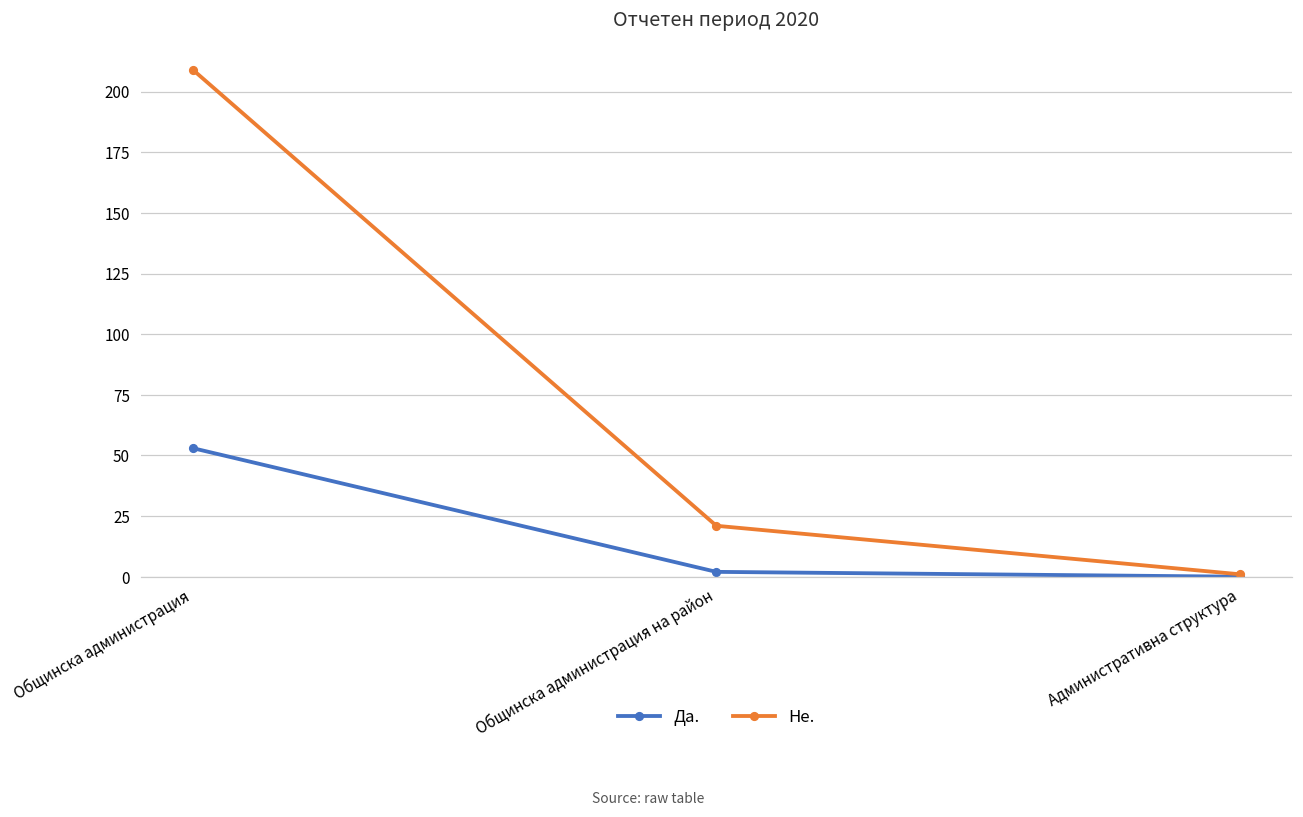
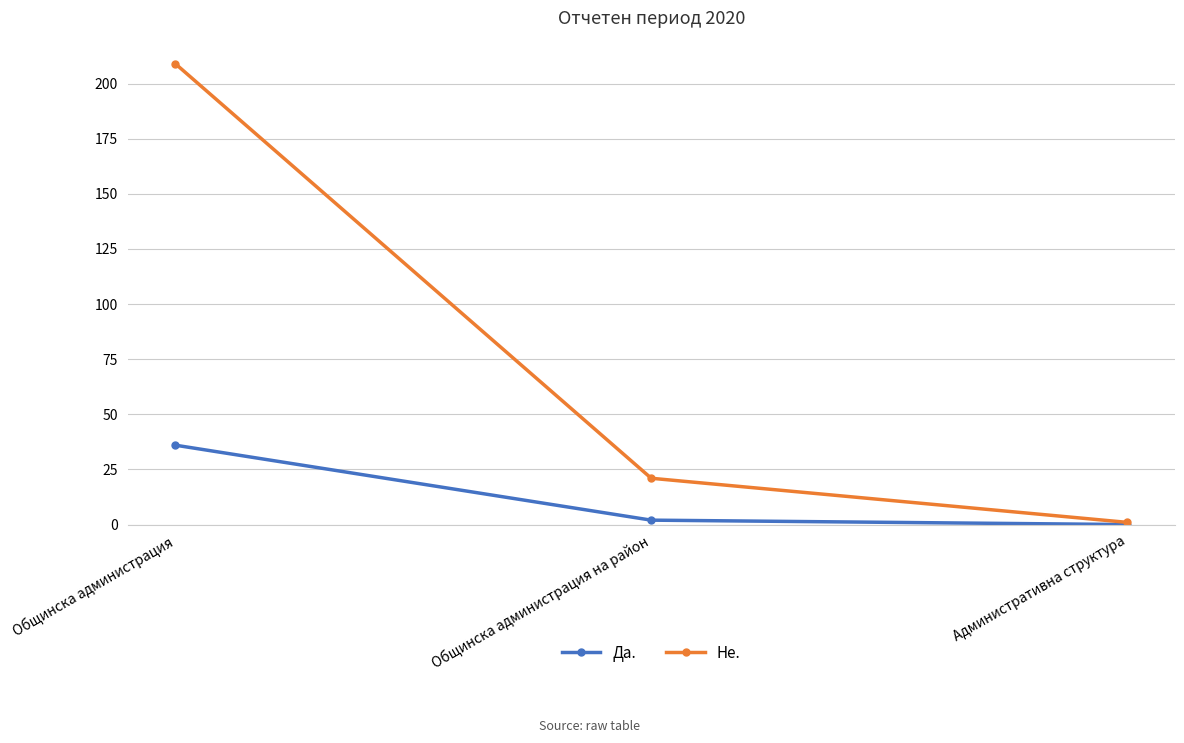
  {
    "Да.": {
-     "Общинска администрация": 53,
+     "Общинска администрация": 36,
      "Общинска администрация на район": 2
    },
    "Не.": {
      "Общинска администрация": 209,
      "Общинска администрация на район": 21
    }
  }
